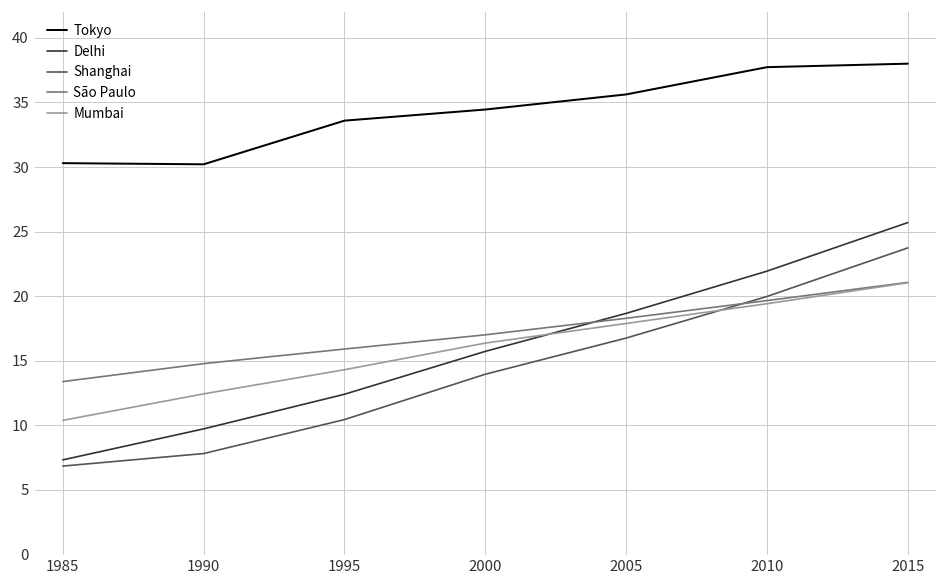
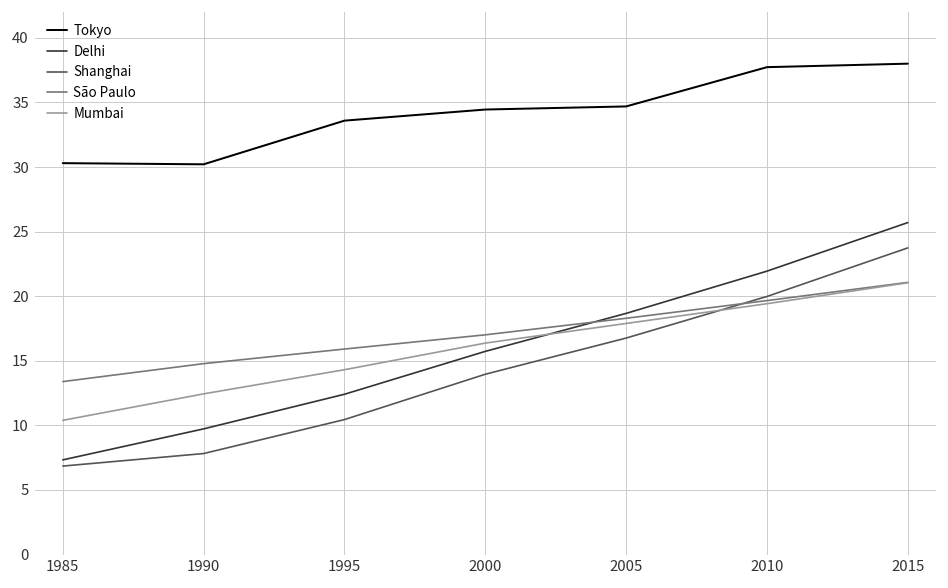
  {
    "Tokyo": {
      "1985": 30.3,
      "1990": 30.2,
      "1995": 33.6,
      "2000": 34.5,
-     "2005": 35.6,
+     "2005": 34.7,
      "2010": 37.7,
      "2015": 38.0
    }
  }
